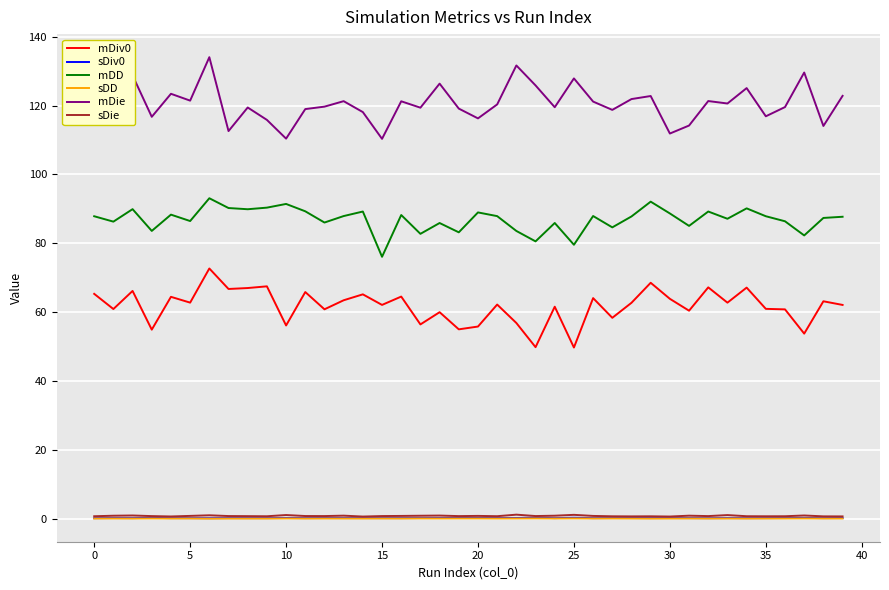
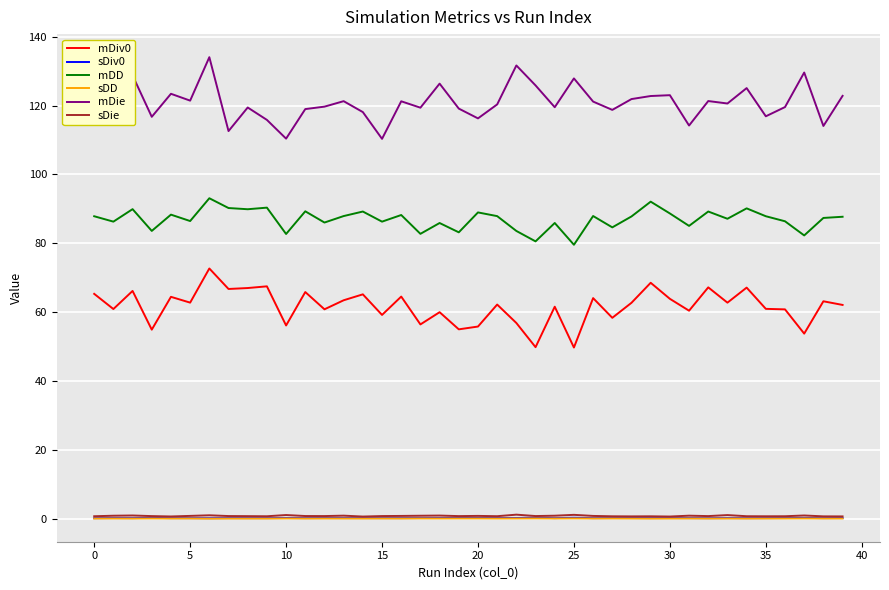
  {
    "mDiv0": {
      "0": 65,
      "5": 63,
      "10": 56,
-     "15": 62,
+     "15": 59,
      "20": 56,
      "25": 50,
      "30": 64,
      "35": 61
    },
    "mDD": {
      "0": 88,
      "5": 86,
-     "10": 91,
-     "15": 76,
+     "10": 83,
+     "15": 86,
      "20": 89,
      "25": 80,
      "30": 89,
      "35": 88
    },
    "mDie": {
      "5": 121,
      "10": 110,
      "15": 110,
      "20": 116,
      "25": 128,
-     "30": 112,
+     "30": 123,
      "35": 117
    },
    "sDie": {
      "10": 1,
      "25": 1
    }
  }
